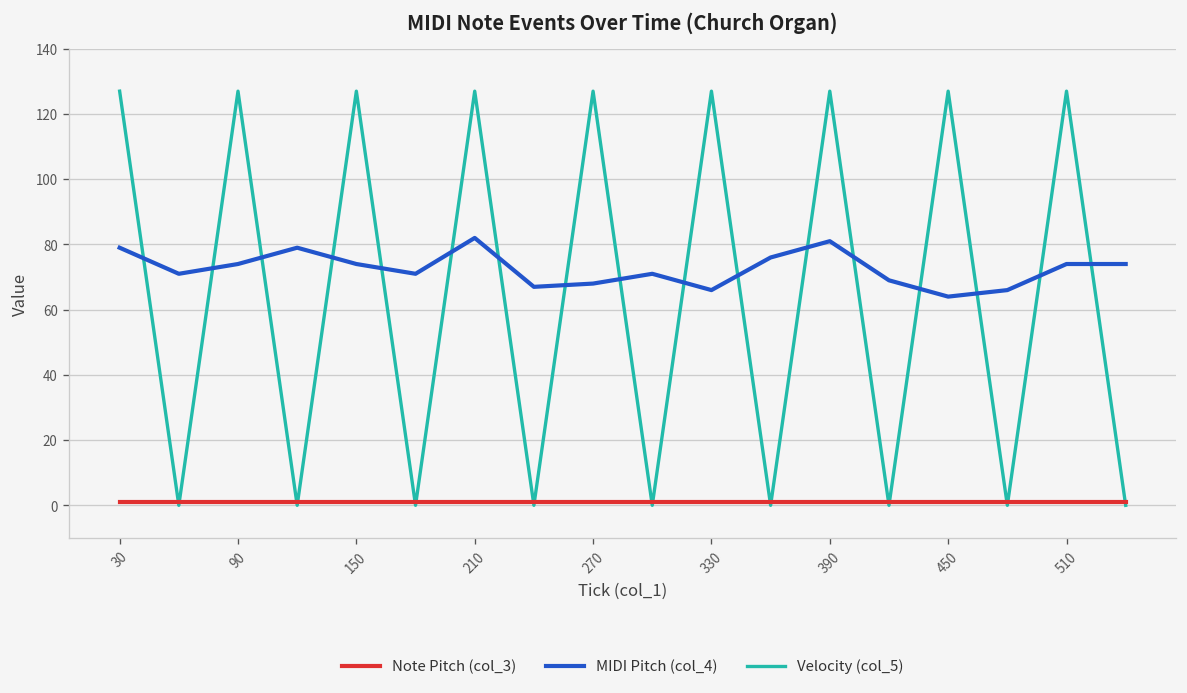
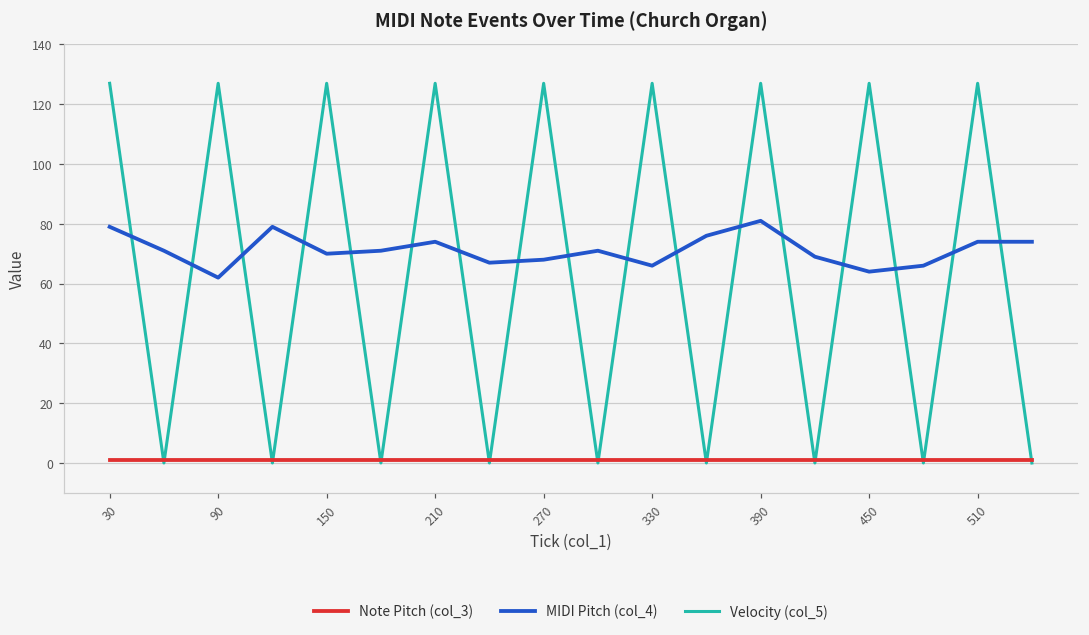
  {
    "Note Pitch (col_3)": {
      "30": 1,
      "90": 1,
      "150": 1,
      "210": 1,
      "270": 1,
      "330": 1,
      "390": 1,
      "450": 1,
      "510": 1
    },
    "MIDI Pitch (col_4)": {
      "30": 79,
-     "90": 74,
-     "150": 74,
-     "210": 82,
+     "90": 62,
+     "150": 70,
+     "210": 74,
      "270": 68,
      "330": 66,
      "390": 81,
      "450": 64,
      "510": 74
    },
    "Velocity (col_5)": {
      "30": 127,
      "90": 127,
      "150": 127,
      "210": 127,
      "270": 127,
      "330": 127,
      "390": 127,
      "450": 127,
      "510": 127
    }
  }
